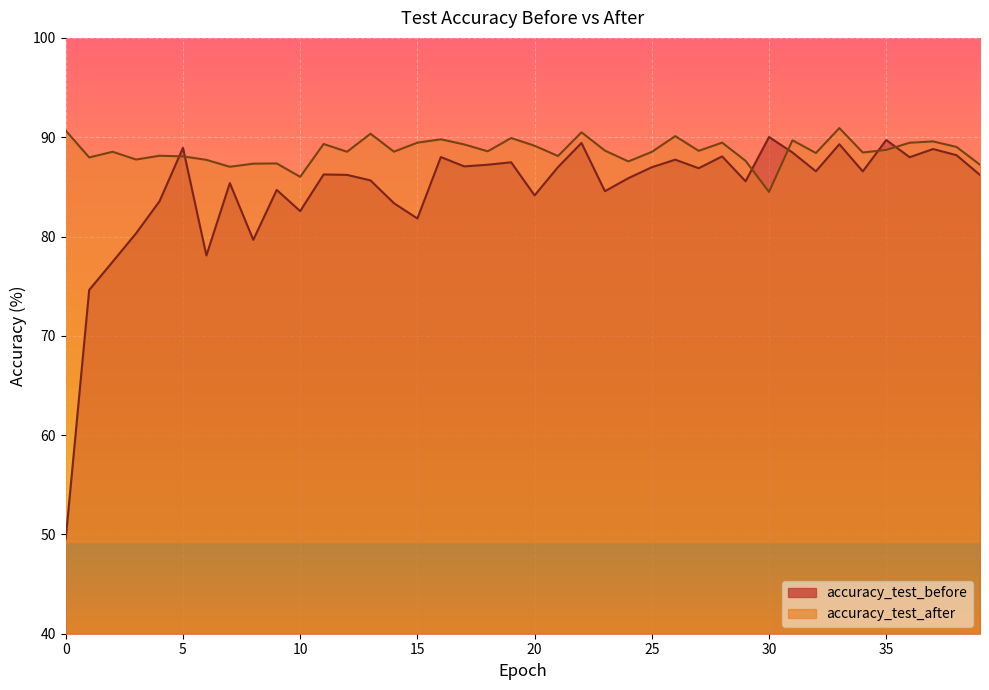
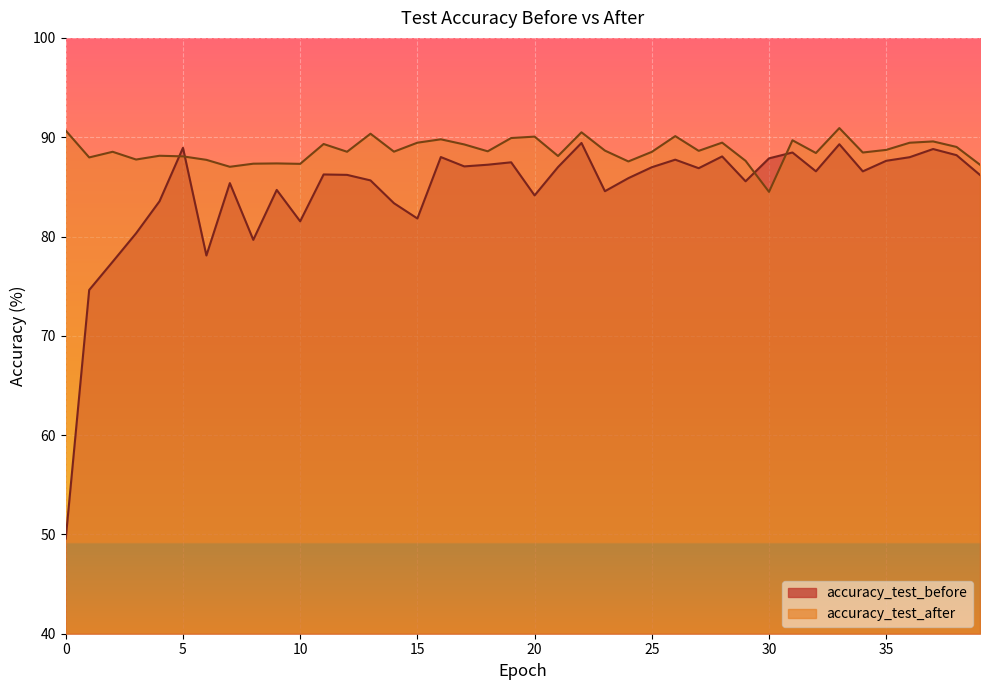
  {
    "accuracy_test_before": {
      "0": 50,
      "5": 89,
-     "10": 83,
+     "10": 82,
      "15": 82,
      "20": 84,
      "25": 87,
-     "30": 90,
-     "35": 90
+     "30": 88,
+     "35": 88
    },
    "accuracy_test_after": {
      "0": 91,
      "5": 88,
-     "10": 86,
+     "10": 87,
      "15": 89,
-     "20": 89,
+     "20": 90,
      "25": 89,
      "30": 84,
      "35": 89
    }
  }
